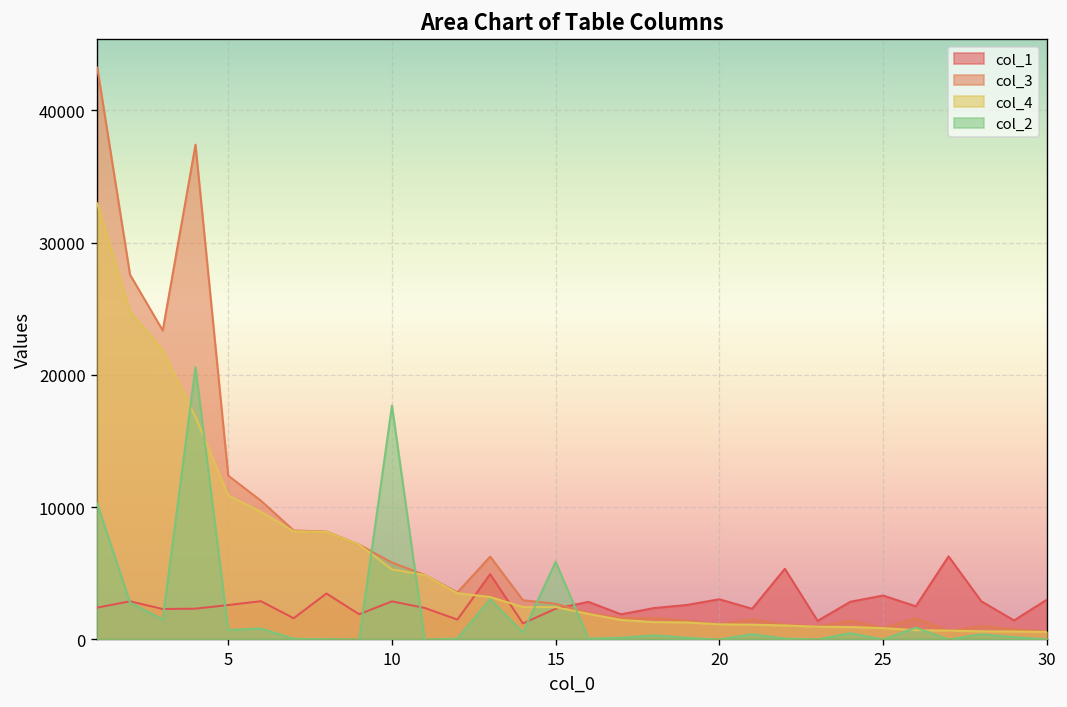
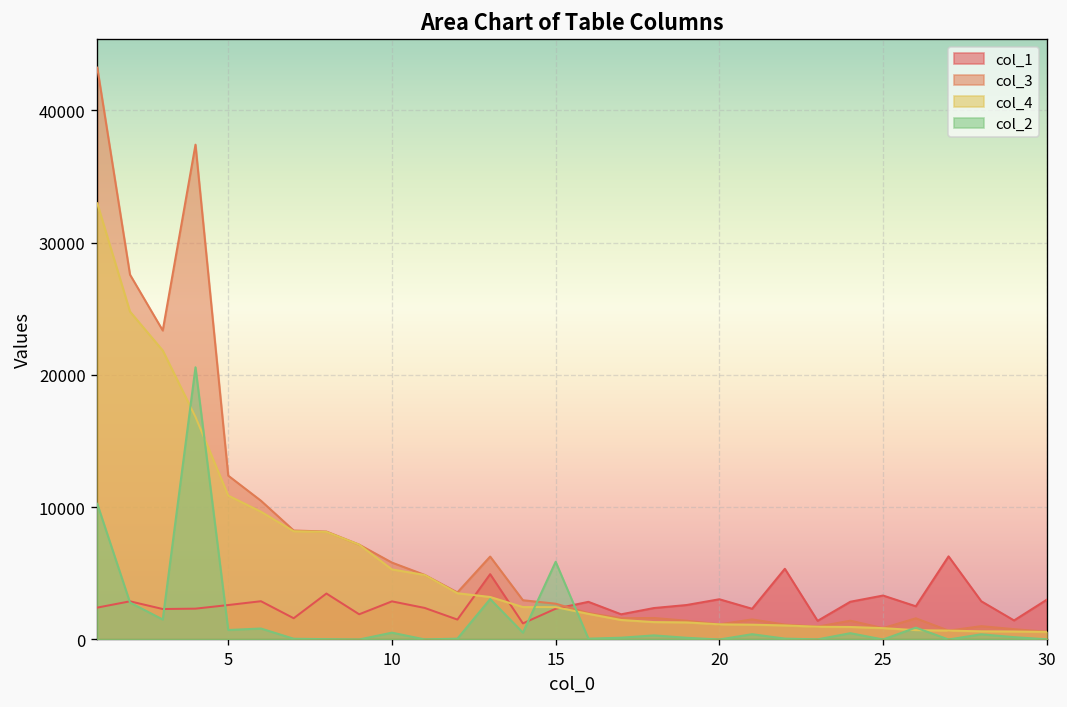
  {
    "col_2": {
      "5": 700,
-     "10": 17700,
+     "10": 500,
      "15": 5900,
      "20": 0,
      "25": 0,
      "30": 0
    }
  }
